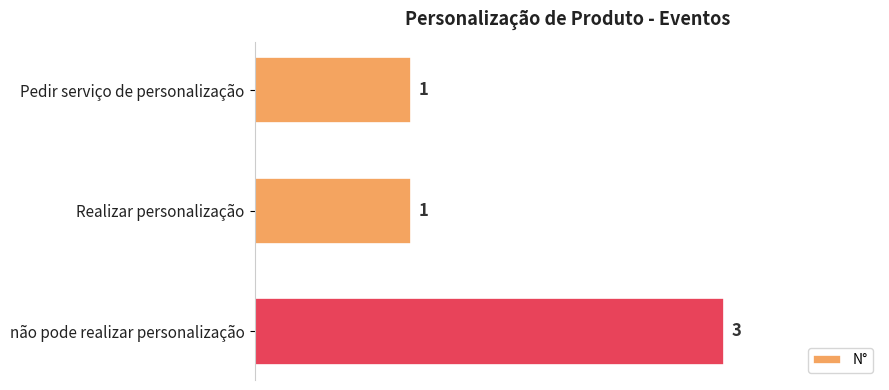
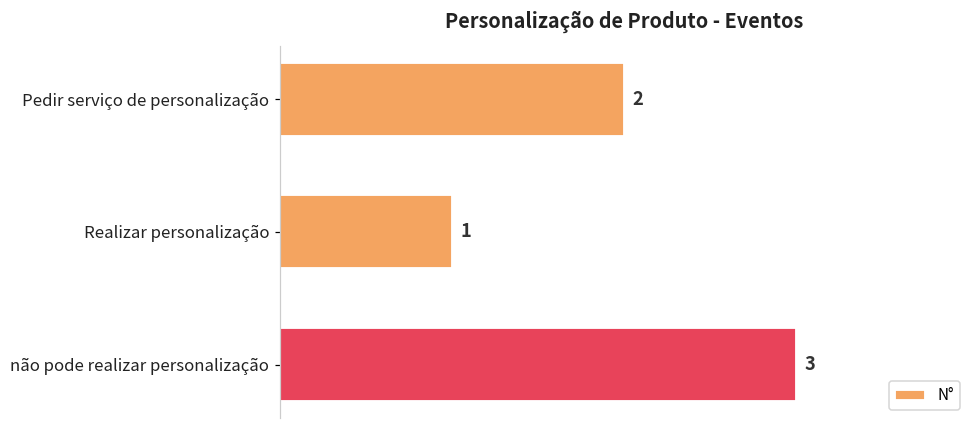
  {
-   "Pedir serviço de personalização": 1,
+   "Pedir serviço de personalização": 2,
    "Realizar personalização": 1,
    "não pode realizar personalização": 3
  }
